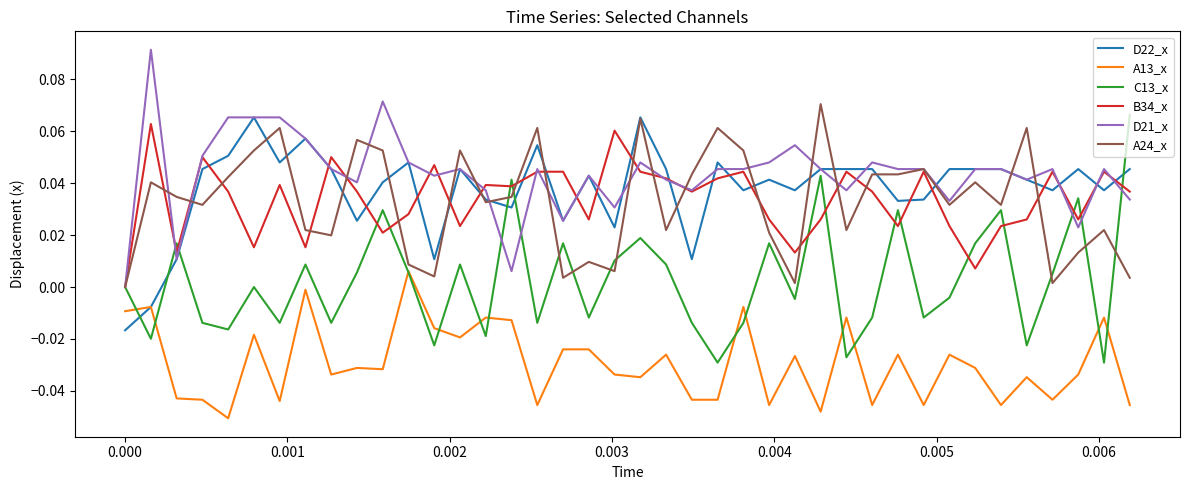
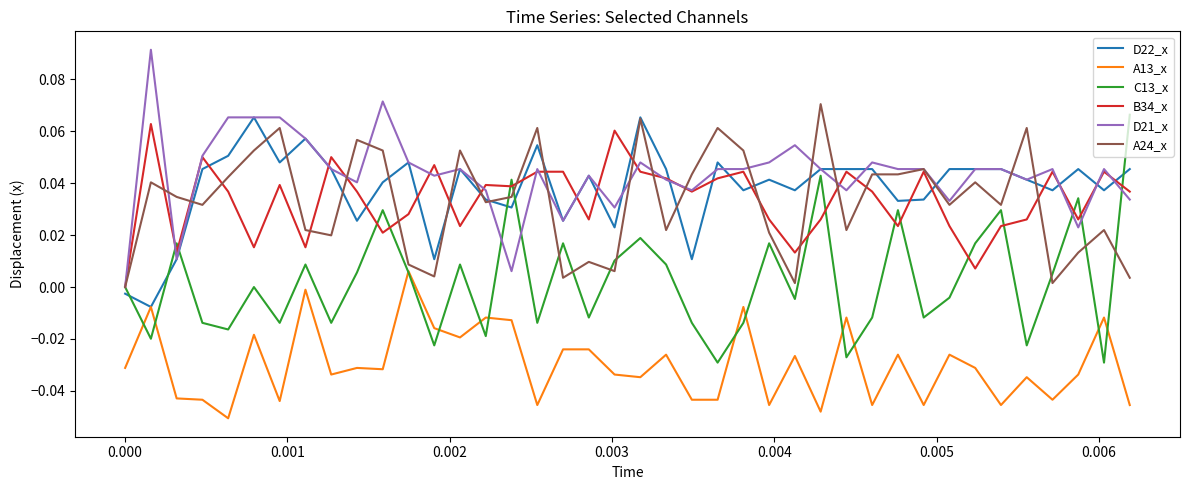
  {
    "D22_x": {
-     "0.000": -0.017
+     "0.000": -0.003
    },
    "A13_x": {
-     "0.000": -0.009
+     "0.000": -0.031
    }
  }
